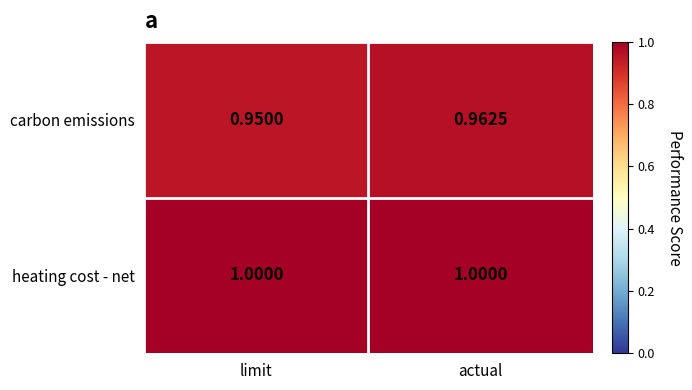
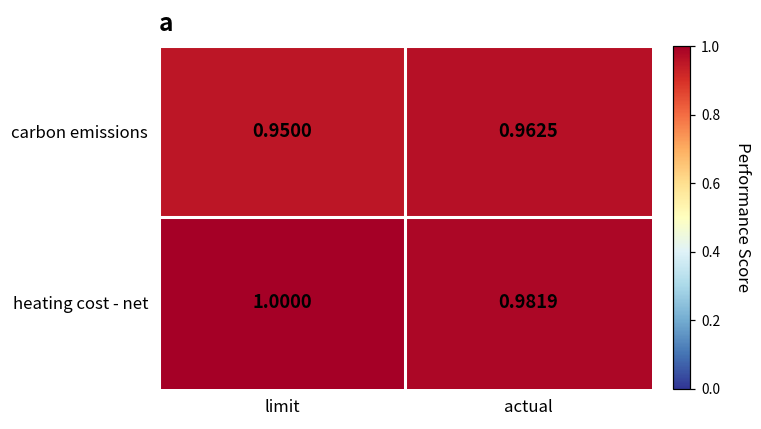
  {
    "carbon emissions": {
      "limit": 0.9500,
      "actual": 0.9625
    },
    "heating cost - net": {
      "limit": 1.0000,
-     "actual": 1.0000
+     "actual": 0.9819
    }
  }
